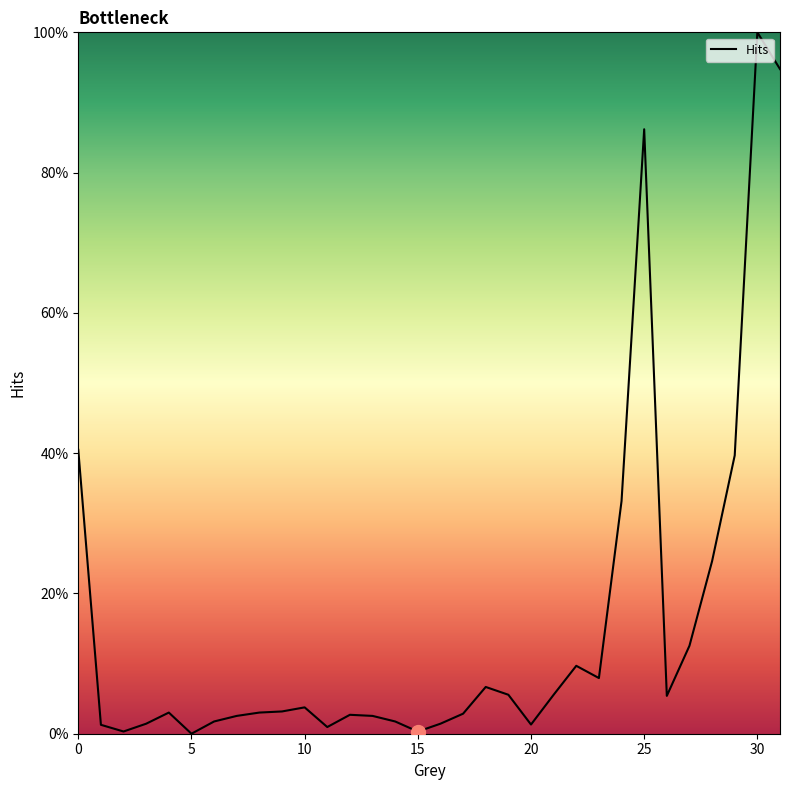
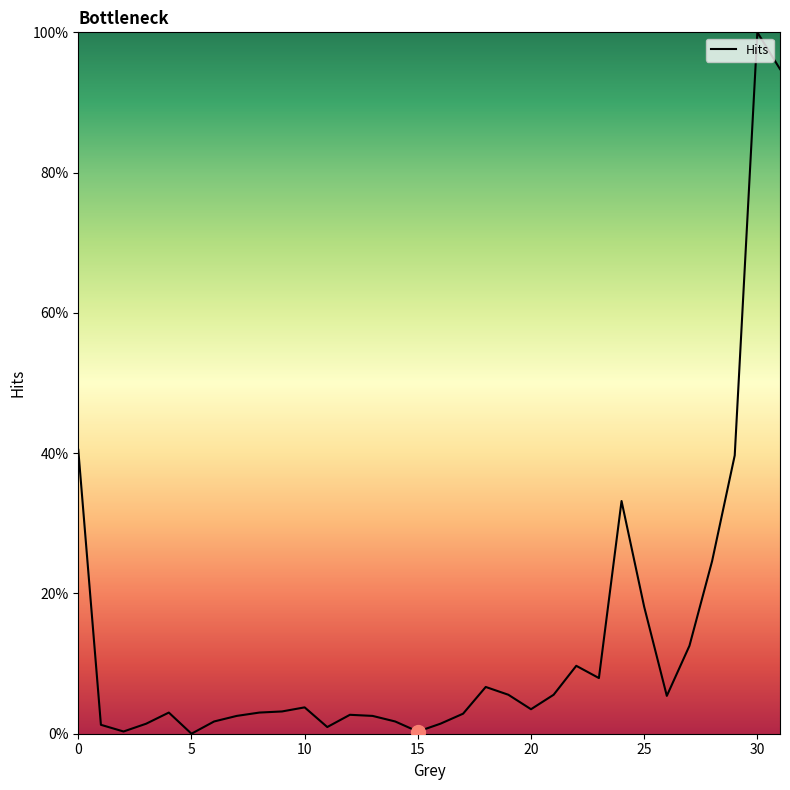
  {
    "Hits": {
      "0": "40%",
      "5": "0%",
      "10": "4%",
-     "20": "1%",
-     "25": "86%",
+     "20": "3%",
+     "25": "18%",
      "30": "100%"
    }
  }
